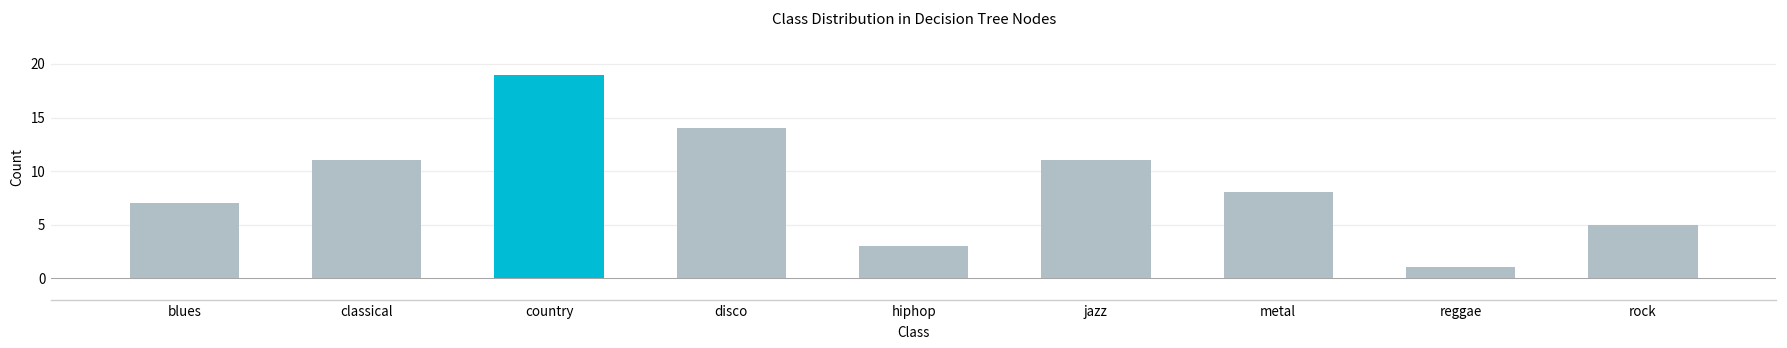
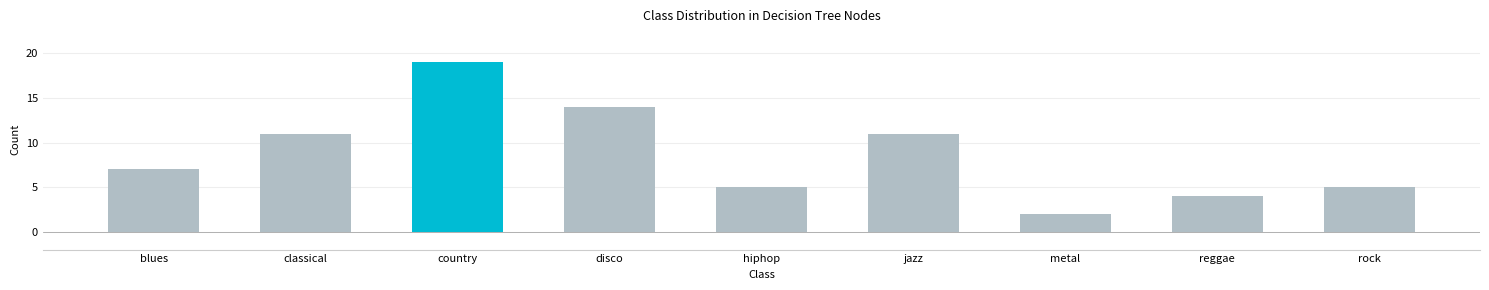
  {
    "blues": 7,
    "classical": 11,
    "country": 19,
    "disco": 14,
-   "hiphop": 3,
+   "hiphop": 5,
    "jazz": 11,
-   "metal": 8,
-   "reggae": 1,
+   "metal": 2,
+   "reggae": 4,
    "rock": 5
  }
